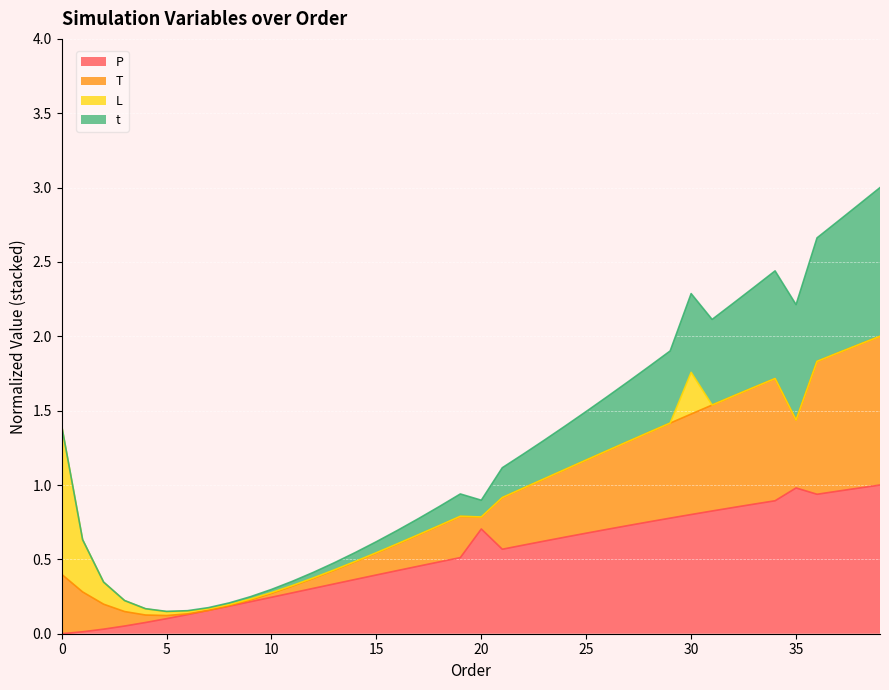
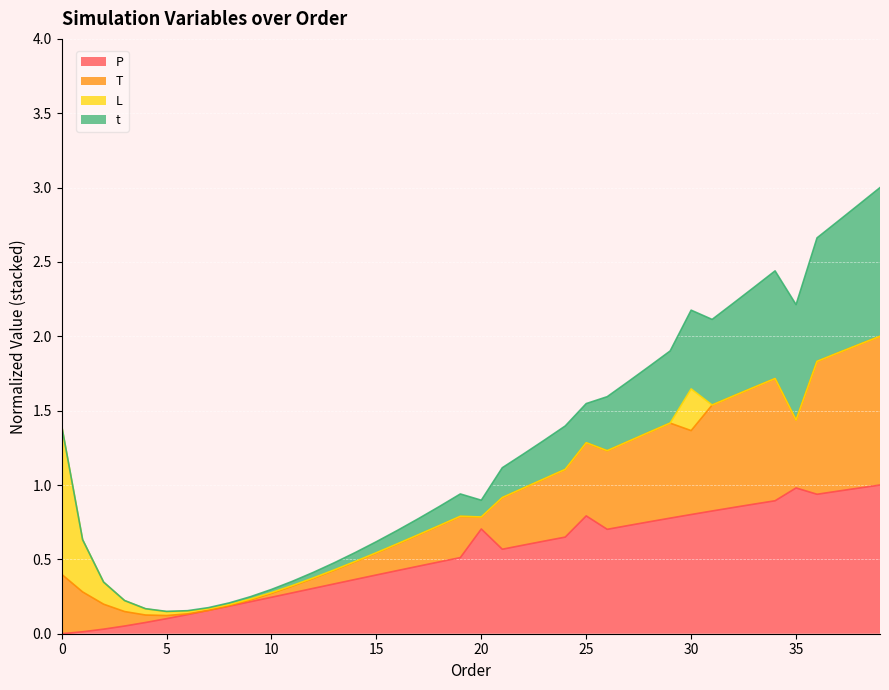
  {
    "P": {
      "0": 0.00,
      "5": 0.10,
      "10": 0.25,
      "15": 0.40,
      "20": 0.70,
-     "25": 0.68,
+     "25": 0.79,
      "30": 0.80,
      "35": 0.98
    },
    "T": {
      "0": 0.40,
      "5": 0.02,
-     "30": 0.68
+     "30": 0.56
    },
    "L": {
      "30": 0.28
    },
    "t": {
      "10": 0.02,
      "15": 0.07,
      "20": 0.11,
-     "25": 0.33,
+     "25": 0.26,
      "30": 0.53,
      "35": 0.78
    }
  }
